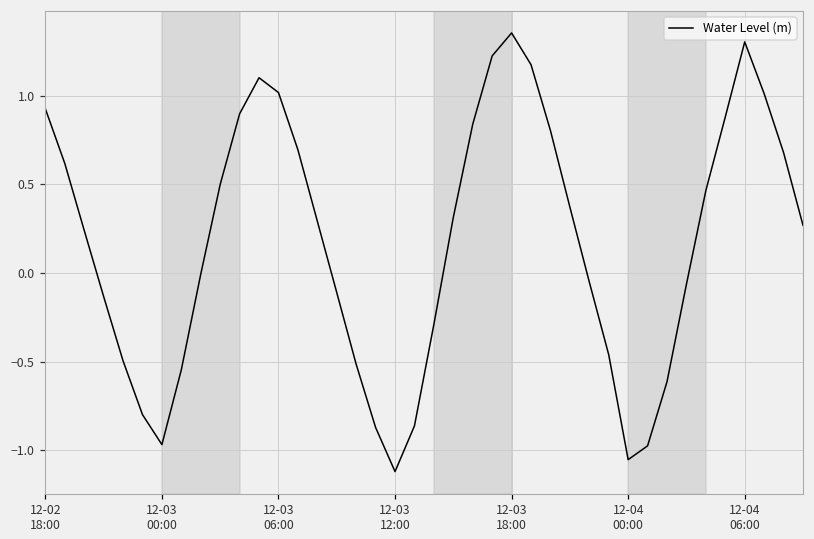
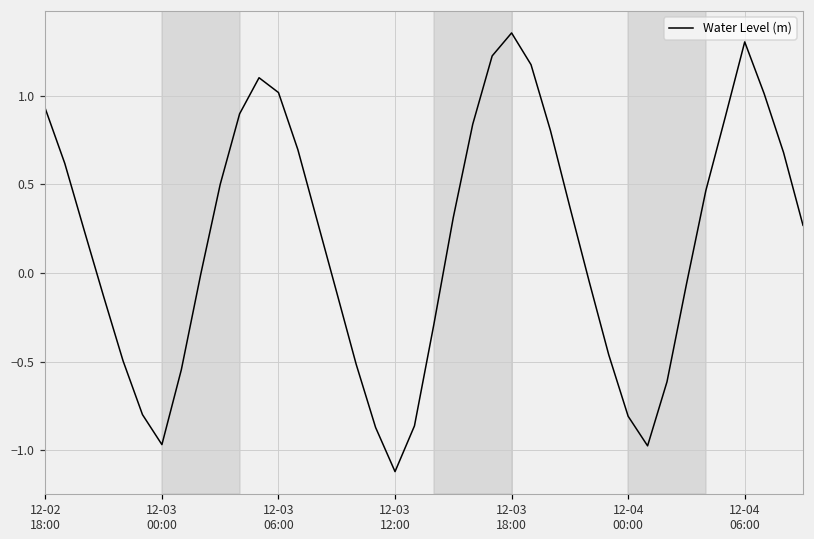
  {
    "12-02 18:00": 0.93,
    "12-03 00:00": -0.97,
    "12-03 06:00": 1.02,
    "12-03 12:00": -1.12,
    "12-03 18:00": 1.35,
-   "12-04 00:00": -1.05,
+   "12-04 00:00": -0.81,
    "12-04 06:00": 1.30
  }
